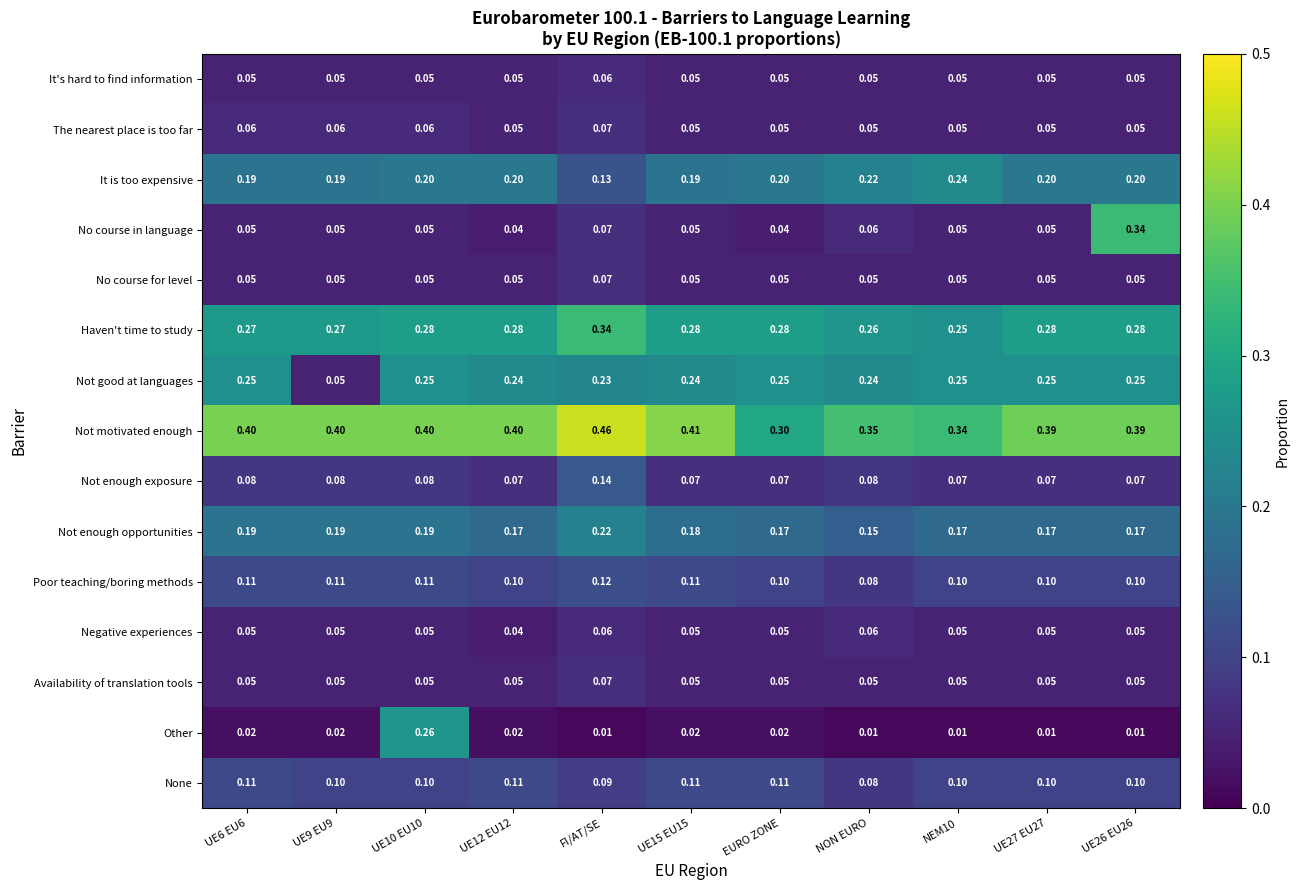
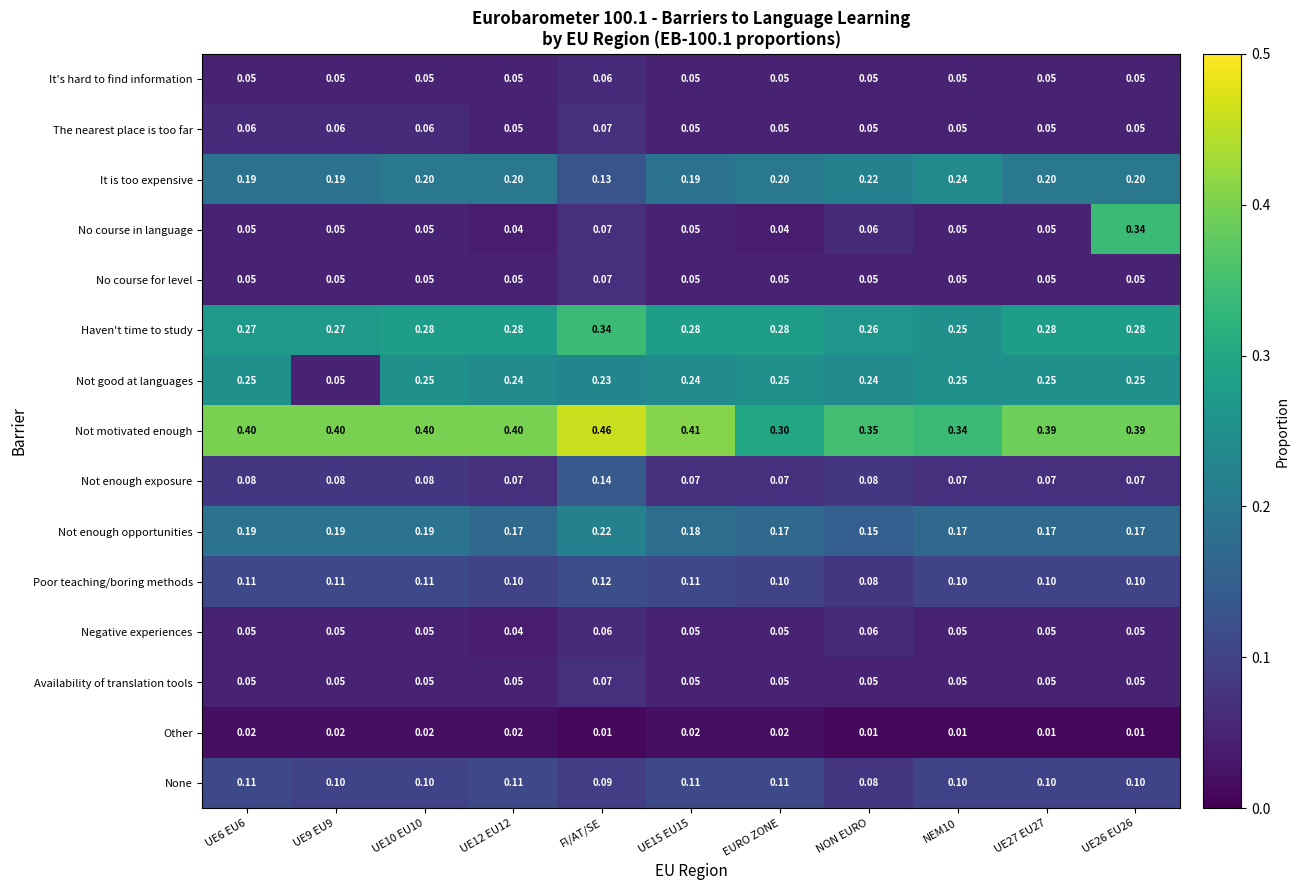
  {
    "It's hard to find information": {
      "UE6 EU6": 0.05,
      "UE9 EU9": 0.05,
      "UE10 EU10": 0.05,
      "UE12 EU12": 0.05,
      "FI/AT/SE": 0.06,
      "UE15 EU15": 0.05,
      "EURO ZONE": 0.05,
      "NON EURO": 0.05,
      "NEM10": 0.05,
      "UE27 EU27": 0.05,
      "UE26 EU26": 0.05
    },
    "The nearest place is too far": {
      "UE6 EU6": 0.06,
      "UE9 EU9": 0.06,
      "UE10 EU10": 0.06,
      "UE12 EU12": 0.05,
      "FI/AT/SE": 0.07,
      "UE15 EU15": 0.05,
      "EURO ZONE": 0.05,
      "NON EURO": 0.05,
      "NEM10": 0.05,
      "UE27 EU27": 0.05,
      "UE26 EU26": 0.05
    },
    "It is too expensive": {
      "UE6 EU6": 0.19,
      "UE9 EU9": 0.19,
      "UE10 EU10": 0.20,
      "UE12 EU12": 0.20,
      "FI/AT/SE": 0.13,
      "UE15 EU15": 0.19,
      "EURO ZONE": 0.20,
      "NON EURO": 0.22,
      "NEM10": 0.24,
      "UE27 EU27": 0.20,
      "UE26 EU26": 0.20
    },
    "No course in language": {
      "UE6 EU6": 0.05,
      "UE9 EU9": 0.05,
      "UE10 EU10": 0.05,
      "UE12 EU12": 0.04,
      "FI/AT/SE": 0.07,
      "UE15 EU15": 0.05,
      "EURO ZONE": 0.04,
      "NON EURO": 0.06,
      "NEM10": 0.05,
      "UE27 EU27": 0.05,
      "UE26 EU26": 0.34
    },
    "No course for level": {
      "UE6 EU6": 0.05,
      "UE9 EU9": 0.05,
      "UE10 EU10": 0.05,
      "UE12 EU12": 0.05,
      "FI/AT/SE": 0.07,
      "UE15 EU15": 0.05,
      "EURO ZONE": 0.05,
      "NON EURO": 0.05,
      "NEM10": 0.05,
      "UE27 EU27": 0.05,
      "UE26 EU26": 0.05
    },
    "Haven't time to study": {
      "UE6 EU6": 0.27,
      "UE9 EU9": 0.27,
      "UE10 EU10": 0.28,
      "UE12 EU12": 0.28,
      "FI/AT/SE": 0.34,
      "UE15 EU15": 0.28,
      "EURO ZONE": 0.28,
      "NON EURO": 0.26,
      "NEM10": 0.25,
      "UE27 EU27": 0.28,
      "UE26 EU26": 0.28
    },
    "Not good at languages": {
      "UE6 EU6": 0.25,
      "UE9 EU9": 0.05,
      "UE10 EU10": 0.25,
      "UE12 EU12": 0.24,
      "FI/AT/SE": 0.23,
      "UE15 EU15": 0.24,
      "EURO ZONE": 0.25,
      "NON EURO": 0.24,
      "NEM10": 0.25,
      "UE27 EU27": 0.25,
      "UE26 EU26": 0.25
    },
    "Not motivated enough": {
      "UE6 EU6": 0.40,
      "UE9 EU9": 0.40,
      "UE10 EU10": 0.40,
      "UE12 EU12": 0.40,
      "FI/AT/SE": 0.46,
      "UE15 EU15": 0.41,
      "EURO ZONE": 0.30,
      "NON EURO": 0.35,
      "NEM10": 0.34,
      "UE27 EU27": 0.39,
      "UE26 EU26": 0.39
    },
    "Not enough exposure": {
      "UE6 EU6": 0.08,
      "UE9 EU9": 0.08,
      "UE10 EU10": 0.08,
      "UE12 EU12": 0.07,
      "FI/AT/SE": 0.14,
      "UE15 EU15": 0.07,
      "EURO ZONE": 0.07,
      "NON EURO": 0.08,
      "NEM10": 0.07,
      "UE27 EU27": 0.07,
      "UE26 EU26": 0.07
    },
    "Not enough opportunities": {
      "UE6 EU6": 0.19,
      "UE9 EU9": 0.19,
      "UE10 EU10": 0.19,
      "UE12 EU12": 0.17,
      "FI/AT/SE": 0.22,
      "UE15 EU15": 0.18,
      "EURO ZONE": 0.17,
      "NON EURO": 0.15,
      "NEM10": 0.17,
      "UE27 EU27": 0.17,
      "UE26 EU26": 0.17
    },
    "Poor teaching/boring methods": {
      "UE6 EU6": 0.11,
      "UE9 EU9": 0.11,
      "UE10 EU10": 0.11,
      "UE12 EU12": 0.10,
      "FI/AT/SE": 0.12,
      "UE15 EU15": 0.11,
      "EURO ZONE": 0.10,
      "NON EURO": 0.08,
      "NEM10": 0.10,
      "UE27 EU27": 0.10,
      "UE26 EU26": 0.10
    },
    "Negative experiences": {
      "UE6 EU6": 0.05,
      "UE9 EU9": 0.05,
      "UE10 EU10": 0.05,
      "UE12 EU12": 0.04,
      "FI/AT/SE": 0.06,
      "UE15 EU15": 0.05,
      "EURO ZONE": 0.05,
      "NON EURO": 0.06,
      "NEM10": 0.05,
      "UE27 EU27": 0.05,
      "UE26 EU26": 0.05
    },
    "Availability of translation tools": {
      "UE6 EU6": 0.05,
      "UE9 EU9": 0.05,
      "UE10 EU10": 0.05,
      "UE12 EU12": 0.05,
      "FI/AT/SE": 0.07,
      "UE15 EU15": 0.05,
      "EURO ZONE": 0.05,
      "NON EURO": 0.05,
      "NEM10": 0.05,
      "UE27 EU27": 0.05,
      "UE26 EU26": 0.05
    },
    "Other": {
      "UE6 EU6": 0.02,
      "UE9 EU9": 0.02,
-     "UE10 EU10": 0.26,
+     "UE10 EU10": 0.02,
      "UE12 EU12": 0.02,
      "FI/AT/SE": 0.01,
      "UE15 EU15": 0.02,
      "EURO ZONE": 0.02,
      "NON EURO": 0.01,
      "NEM10": 0.01,
      "UE27 EU27": 0.01,
      "UE26 EU26": 0.01
    },
    "None": {
      "UE6 EU6": 0.11,
      "UE9 EU9": 0.10,
      "UE10 EU10": 0.10,
      "UE12 EU12": 0.11,
      "FI/AT/SE": 0.09,
      "UE15 EU15": 0.11,
      "EURO ZONE": 0.11,
      "NON EURO": 0.08,
      "NEM10": 0.10,
      "UE27 EU27": 0.10,
      "UE26 EU26": 0.10
    }
  }
